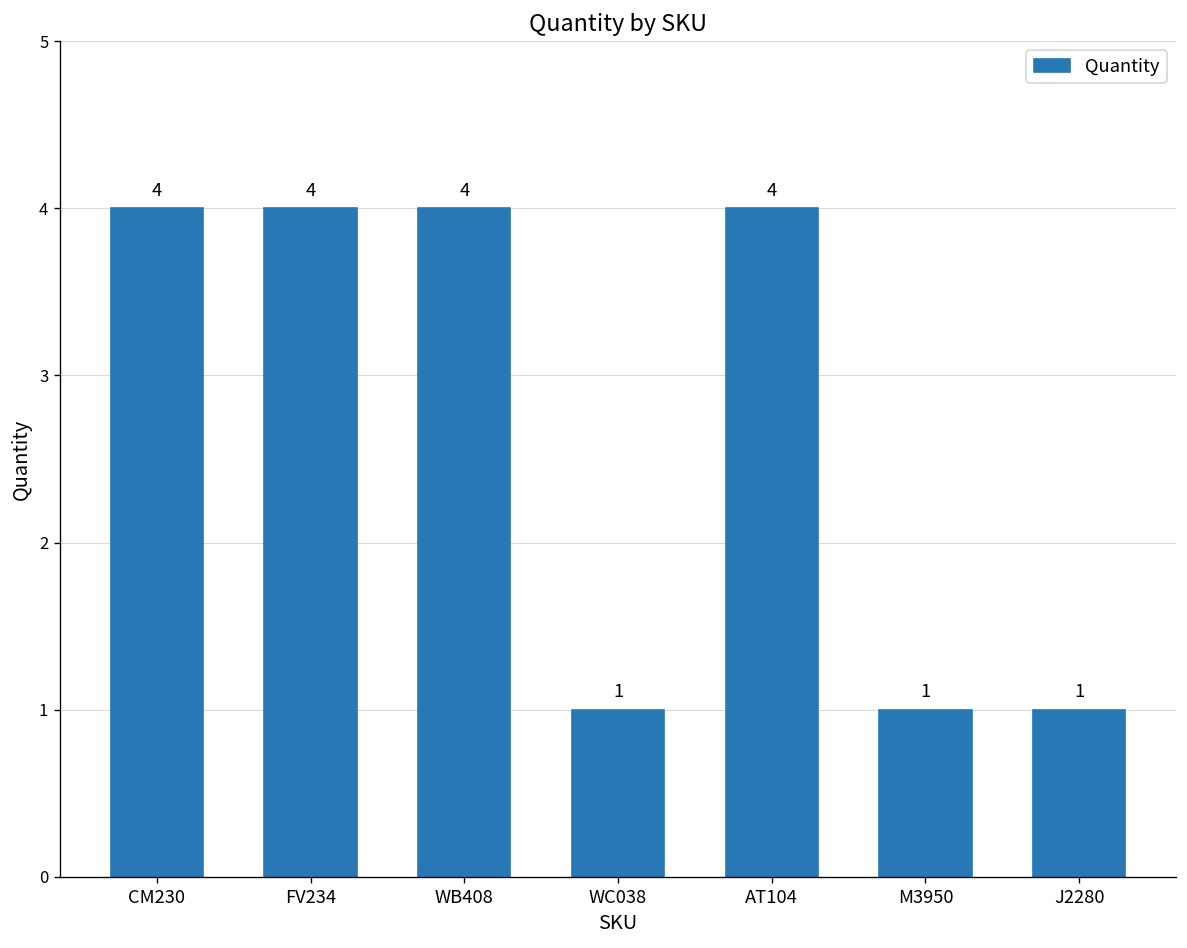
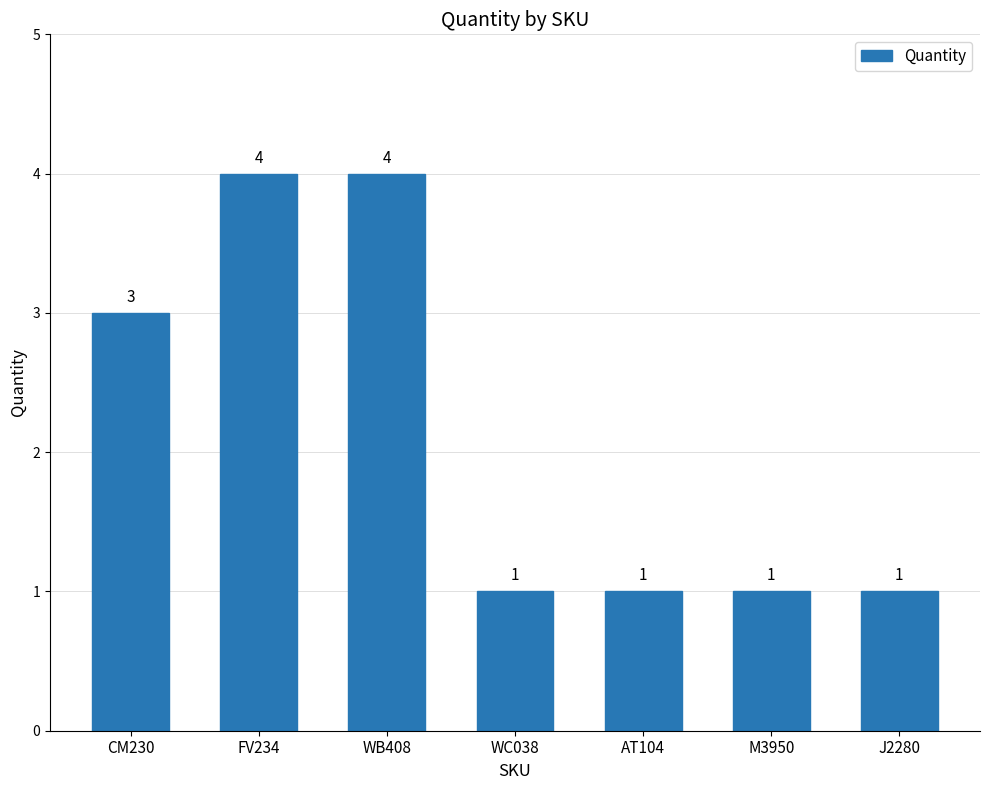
  {
-   "CM230": 4,
+   "CM230": 3,
    "FV234": 4,
    "WB408": 4,
    "WC038": 1,
-   "AT104": 4,
+   "AT104": 1,
    "M3950": 1,
    "J2280": 1
  }
